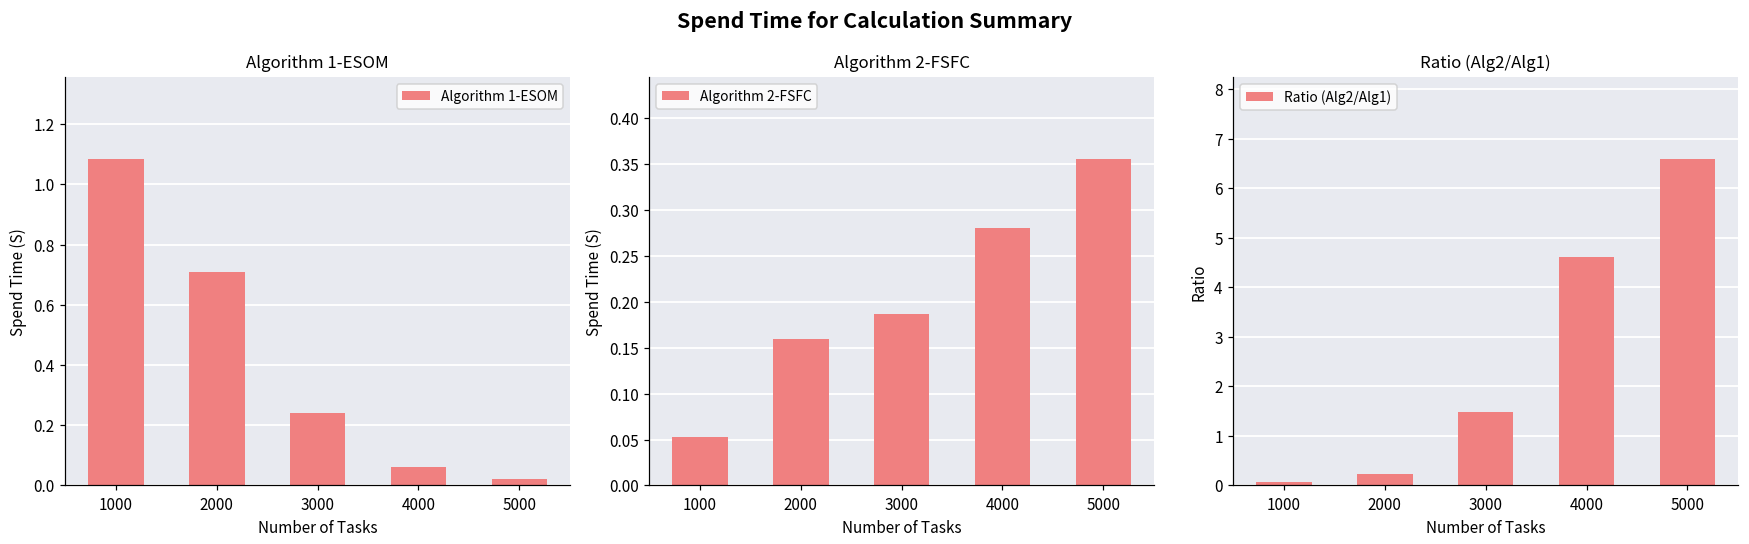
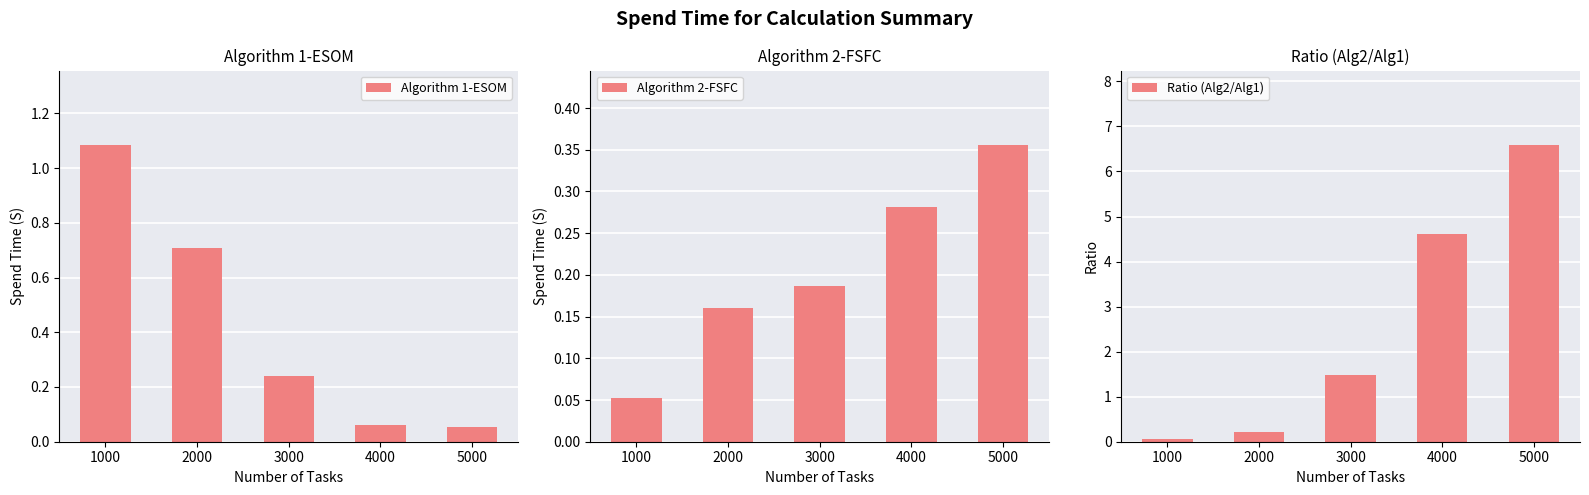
  {
    "Algorithm 1-ESOM": {
      "1000": 1.09,
      "2000": 0.71,
      "3000": 0.24,
      "4000": 0.06,
-     "5000": 0.02
+     "5000": 0.05
    },
    "Algorithm 2-FSFC": {
      "1000": 0.05,
      "2000": 0.16,
      "3000": 0.19,
      "4000": 0.28,
      "5000": 0.36
    },
    "Ratio (Alg2/Alg1)": {
      "1000": 0.1,
      "2000": 0.2,
      "3000": 1.5,
      "4000": 4.6,
      "5000": 6.6
    }
  }
